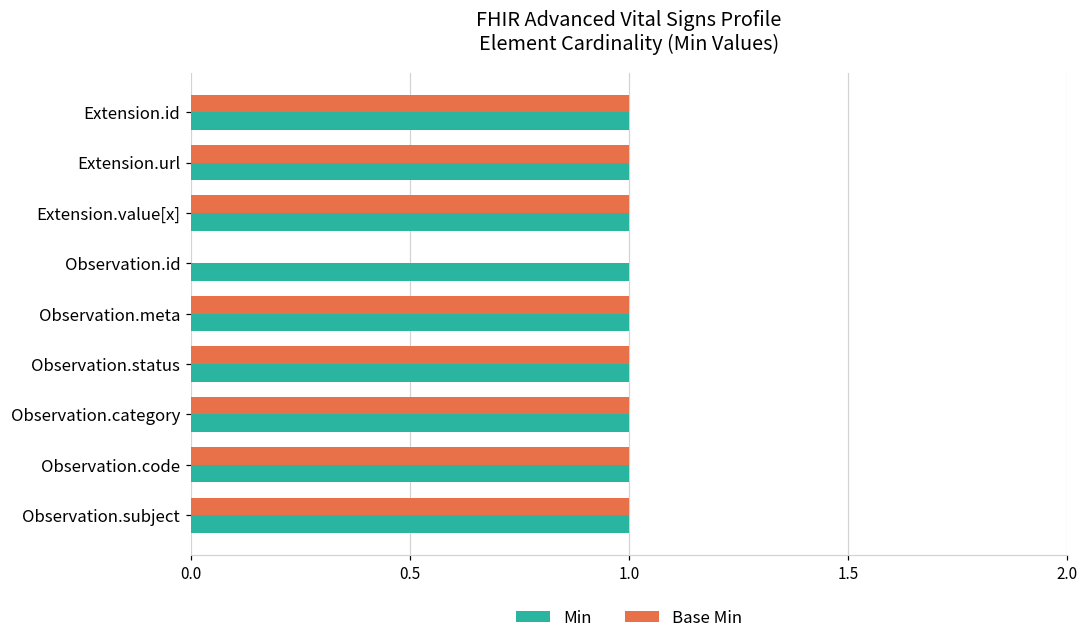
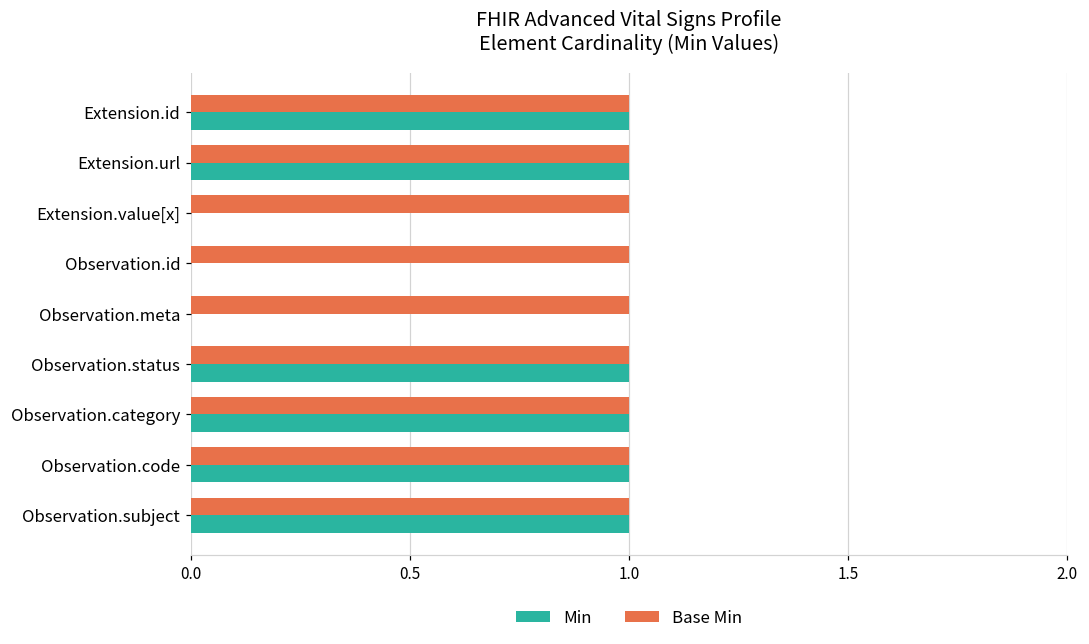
  {
    "Min": {
      "Extension.id": 1,
      "Extension.url": 1,
-     "Extension.value[x]": 1,
-     "Observation.id": 1,
-     "Observation.meta": 1,
+     "Extension.value[x]": 0,
+     "Observation.id": 0,
+     "Observation.meta": 0,
      "Observation.status": 1,
      "Observation.category": 1,
      "Observation.code": 1,
      "Observation.subject": 1
    },
    "Base Min": {
      "Extension.id": 1,
      "Extension.url": 1,
      "Extension.value[x]": 1,
-     "Observation.id": 0,
+     "Observation.id": 1,
      "Observation.meta": 1,
      "Observation.status": 1,
      "Observation.category": 1,
      "Observation.code": 1,
      "Observation.subject": 1
    }
  }
